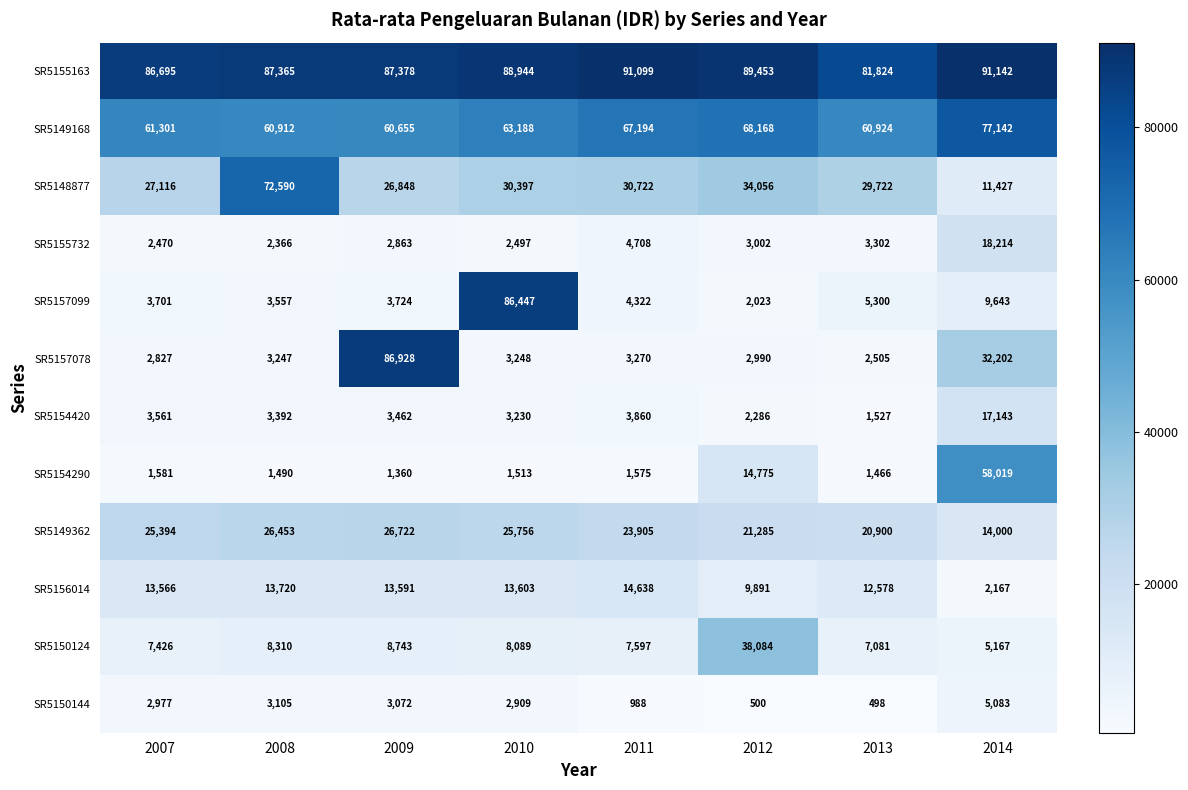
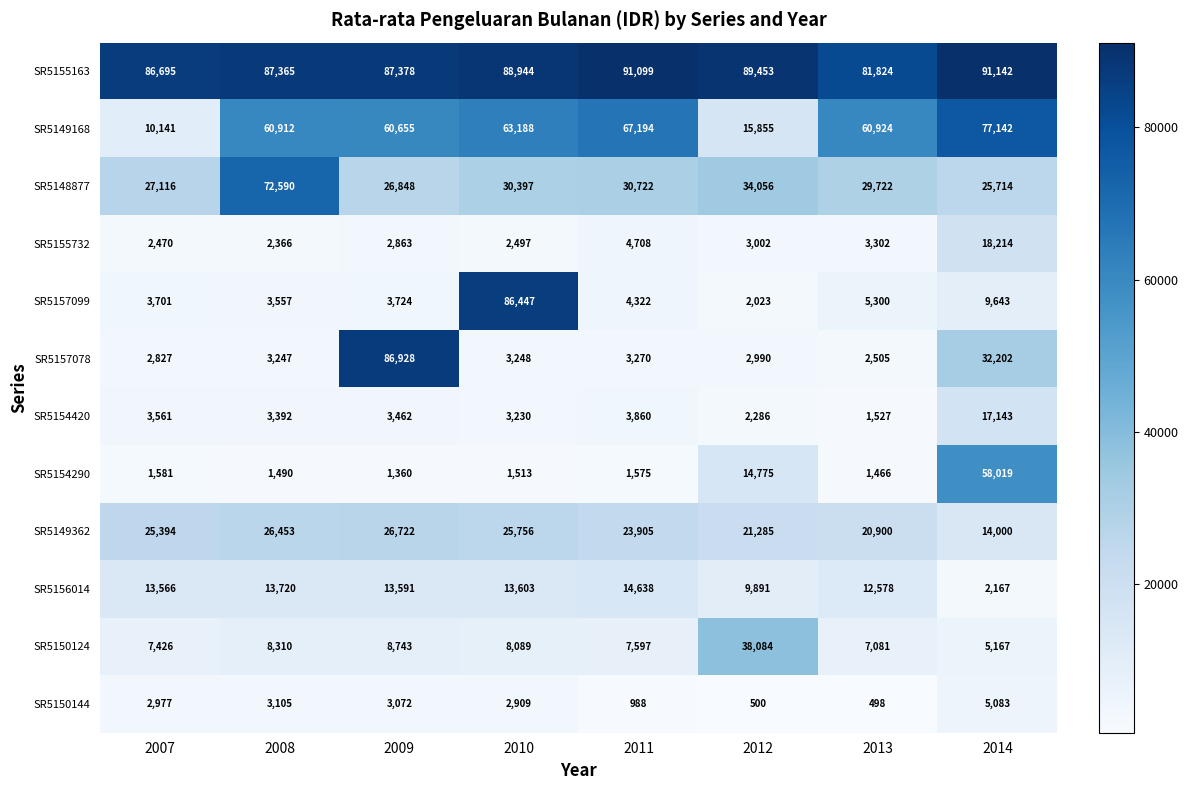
  {
    "SR5155163": {
      "2007": "86,695",
      "2008": "87,365",
      "2009": "87,378",
      "2010": "88,944",
      "2011": "91,099",
      "2012": "89,453",
      "2013": "81,824",
      "2014": "91,142"
    },
    "SR5149168": {
-     "2007": "61,301",
+     "2007": "10,141",
      "2008": "60,912",
      "2009": "60,655",
      "2010": "63,188",
      "2011": "67,194",
-     "2012": "68,168",
+     "2012": "15,855",
      "2013": "60,924",
      "2014": "77,142"
    },
    "SR5148877": {
      "2007": "27,116",
      "2008": "72,590",
      "2009": "26,848",
      "2010": "30,397",
      "2011": "30,722",
      "2012": "34,056",
      "2013": "29,722",
-     "2014": "11,427"
+     "2014": "25,714"
    },
    "SR5155732": {
      "2007": "2,470",
      "2008": "2,366",
      "2009": "2,863",
      "2010": "2,497",
      "2011": "4,708",
      "2012": "3,002",
      "2013": "3,302",
      "2014": "18,214"
    },
    "SR5157099": {
      "2007": "3,701",
      "2008": "3,557",
      "2009": "3,724",
      "2010": "86,447",
      "2011": "4,322",
      "2012": "2,023",
      "2013": "5,300",
      "2014": "9,643"
    },
    "SR5157078": {
      "2007": "2,827",
      "2008": "3,247",
      "2009": "86,928",
      "2010": "3,248",
      "2011": "3,270",
      "2012": "2,990",
      "2013": "2,505",
      "2014": "32,202"
    },
    "SR5154420": {
      "2007": "3,561",
      "2008": "3,392",
      "2009": "3,462",
      "2010": "3,230",
      "2011": "3,860",
      "2012": "2,286",
      "2013": "1,527",
      "2014": "17,143"
    },
    "SR5154290": {
      "2007": "1,581",
      "2008": "1,490",
      "2009": "1,360",
      "2010": "1,513",
      "2011": "1,575",
      "2012": "14,775",
      "2013": "1,466",
      "2014": "58,019"
    },
    "SR5149362": {
      "2007": "25,394",
      "2008": "26,453",
      "2009": "26,722",
      "2010": "25,756",
      "2011": "23,905",
      "2012": "21,285",
      "2013": "20,900",
      "2014": "14,000"
    },
    "SR5156014": {
      "2007": "13,566",
      "2008": "13,720",
      "2009": "13,591",
      "2010": "13,603",
      "2011": "14,638",
      "2012": "9,891",
      "2013": "12,578",
      "2014": "2,167"
    },
    "SR5150124": {
      "2007": "7,426",
      "2008": "8,310",
      "2009": "8,743",
      "2010": "8,089",
      "2011": "7,597",
      "2012": "38,084",
      "2013": "7,081",
      "2014": "5,167"
    },
    "SR5150144": {
      "2007": "2,977",
      "2008": "3,105",
      "2009": "3,072",
      "2010": "2,909",
      "2011": "988",
      "2012": "500",
      "2013": "498",
      "2014": "5,083"
    }
  }
